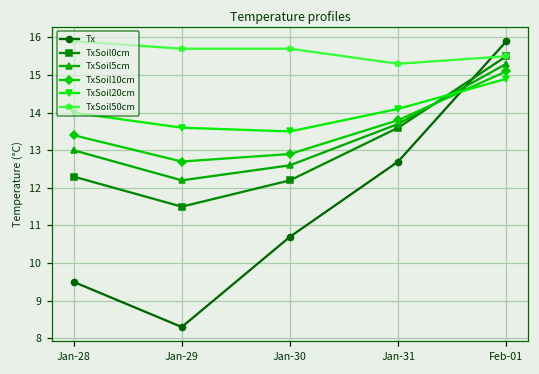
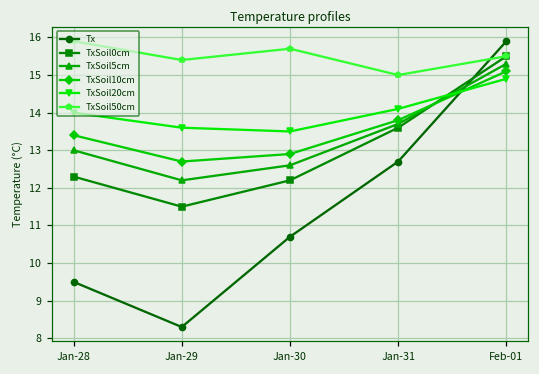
  {
    "TxSoil50cm": {
-     "Jan-29": 15.7,
+     "Jan-29": 15.4,
      "Jan-30": 15.7,
-     "Jan-31": 15.3
+     "Jan-31": 15.0
    }
  }
